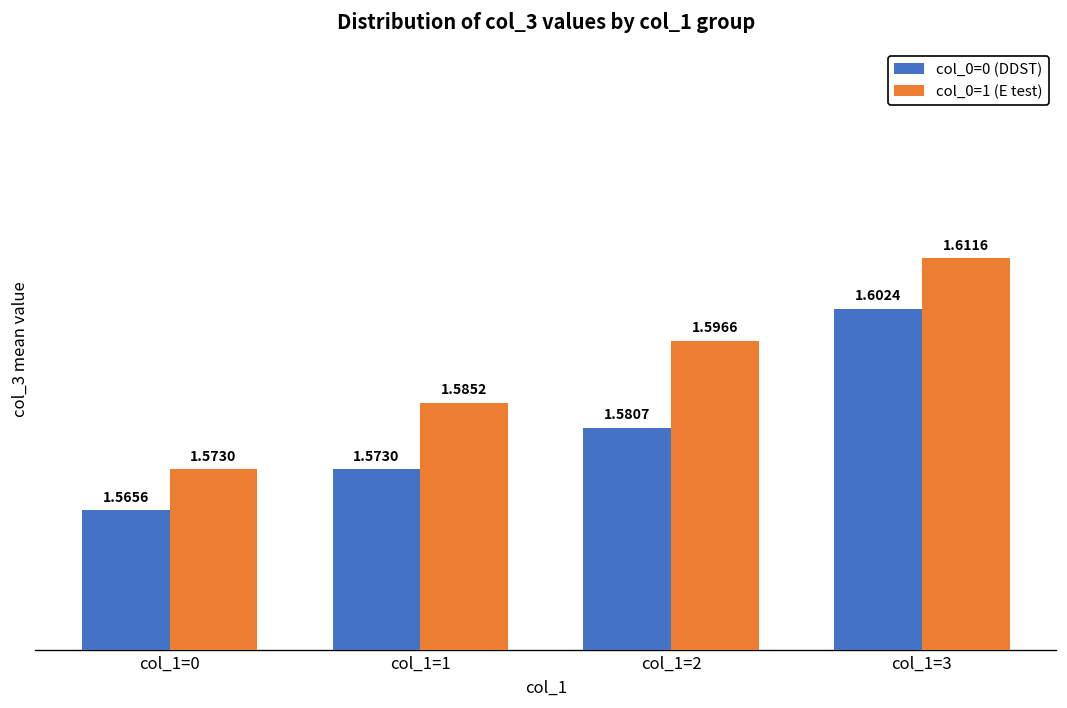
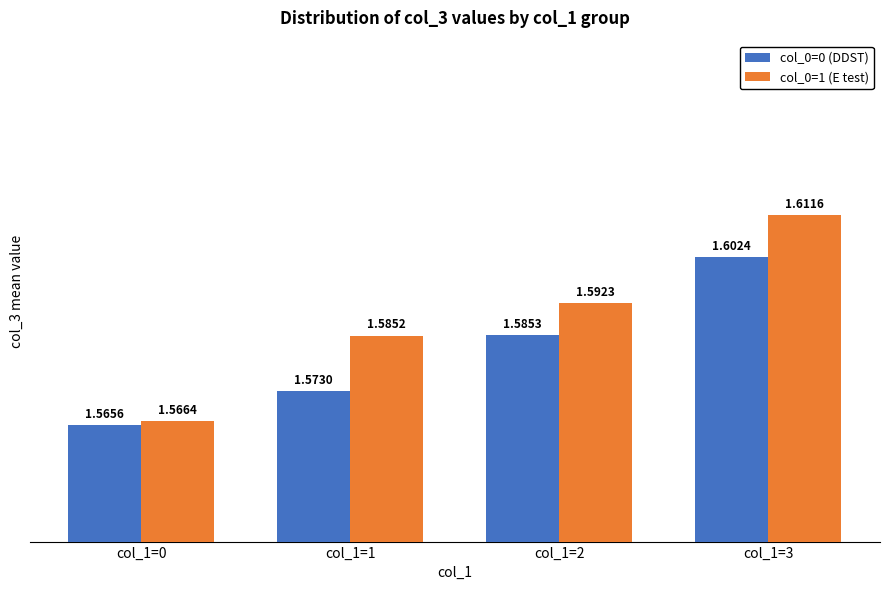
  {
    "col_0=0 (DDST)": {
      "col_1=0": 1.5656,
      "col_1=1": 1.5730,
-     "col_1=2": 1.5807,
+     "col_1=2": 1.5853,
      "col_1=3": 1.6024
    },
    "col_0=1 (E test)": {
-     "col_1=0": 1.5730,
+     "col_1=0": 1.5664,
      "col_1=1": 1.5852,
-     "col_1=2": 1.5966,
+     "col_1=2": 1.5923,
      "col_1=3": 1.6116
    }
  }
